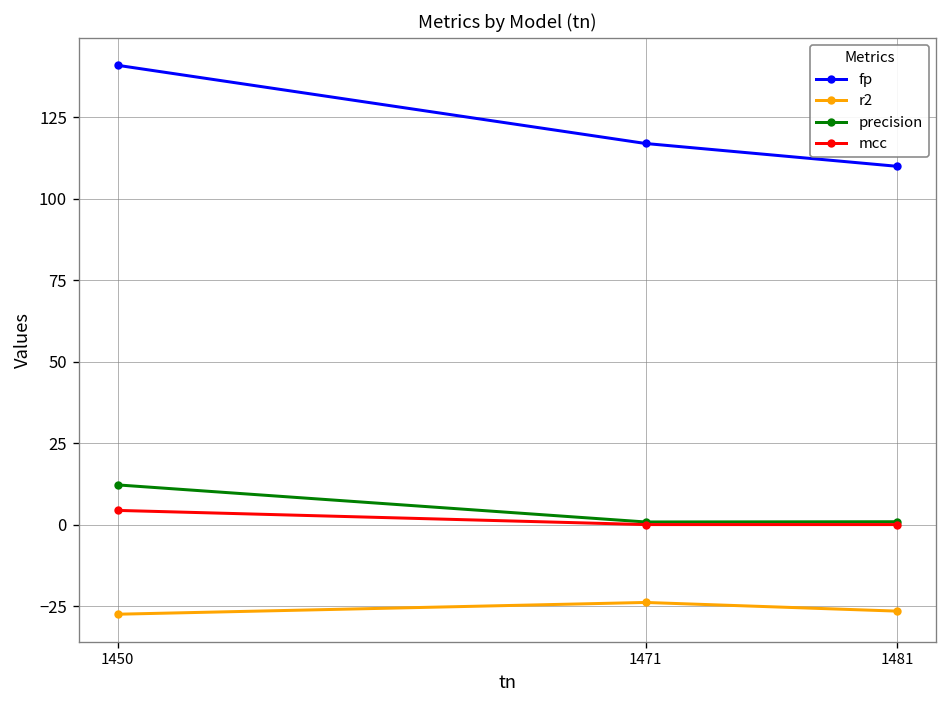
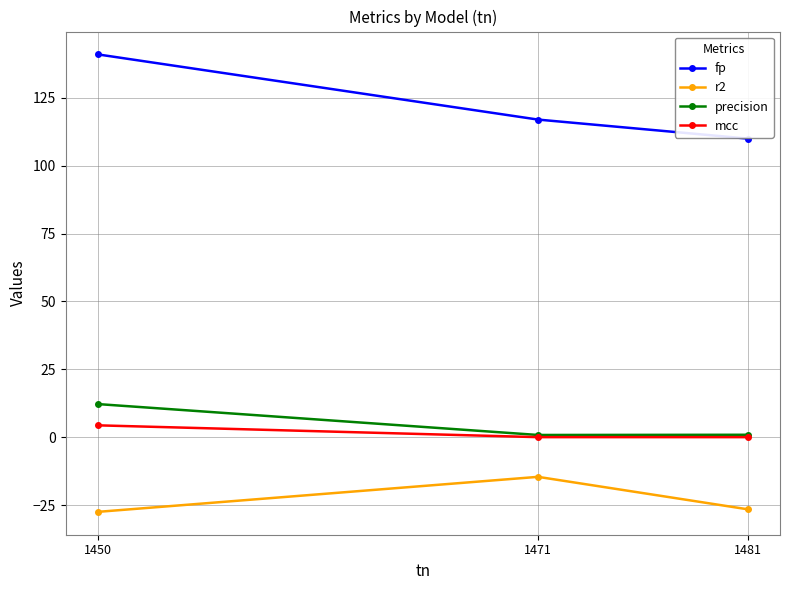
  {
    "fp": {
      "1450": 141,
      "1471": 117,
      "1481": 110
    },
    "r2": {
      "1450": -27,
-     "1471": -24,
+     "1471": -15,
      "1481": -27
    },
    "precision": {
      "1450": 12
    },
    "mcc": {
      "1450": 4
    }
  }
